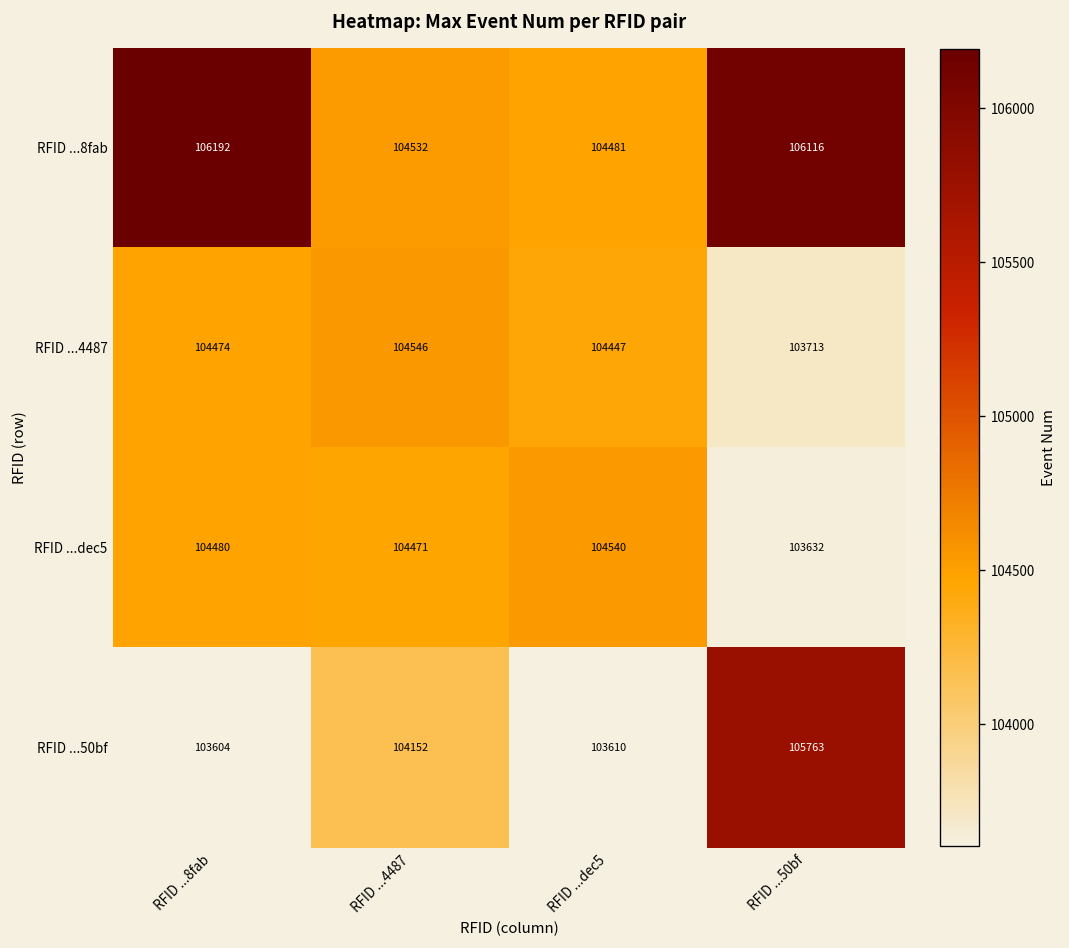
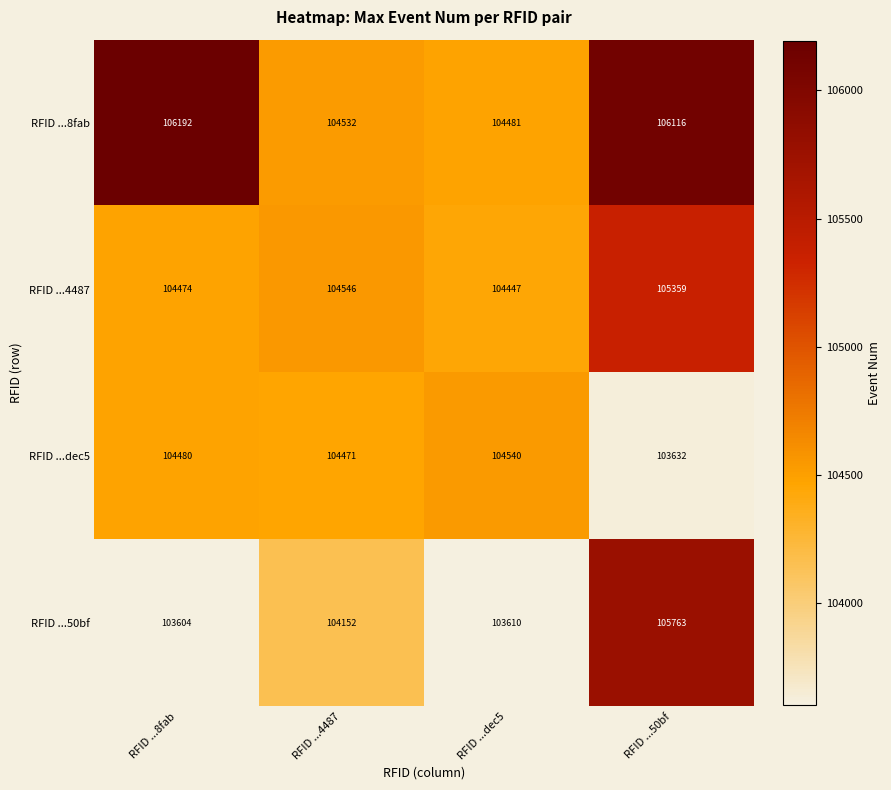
  {
    "RFID ...8fab": {
      "RFID ...8fab": 106192,
      "RFID ...4487": 104532,
      "RFID ...dec5": 104481,
      "RFID ...50bf": 106116
    },
    "RFID ...4487": {
      "RFID ...8fab": 104474,
      "RFID ...4487": 104546,
      "RFID ...dec5": 104447,
-     "RFID ...50bf": 103713
+     "RFID ...50bf": 105359
    },
    "RFID ...dec5": {
      "RFID ...8fab": 104480,
      "RFID ...4487": 104471,
      "RFID ...dec5": 104540,
      "RFID ...50bf": 103632
    },
    "RFID ...50bf": {
      "RFID ...8fab": 103604,
      "RFID ...4487": 104152,
      "RFID ...dec5": 103610,
      "RFID ...50bf": 105763
    }
  }
